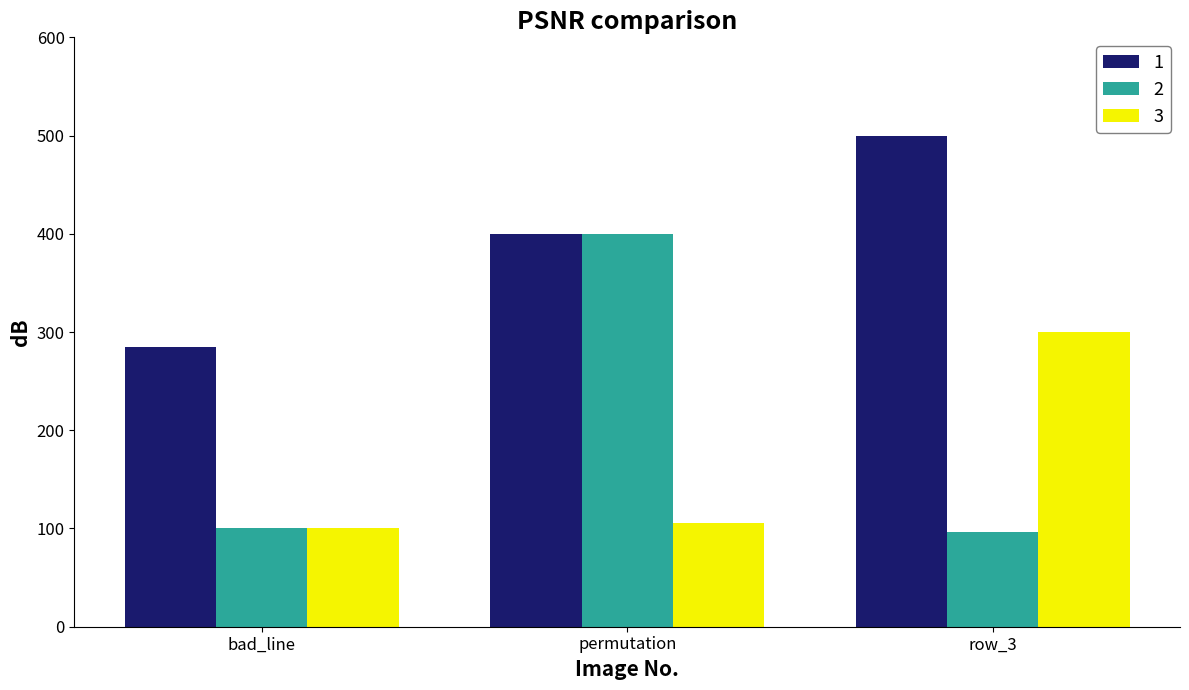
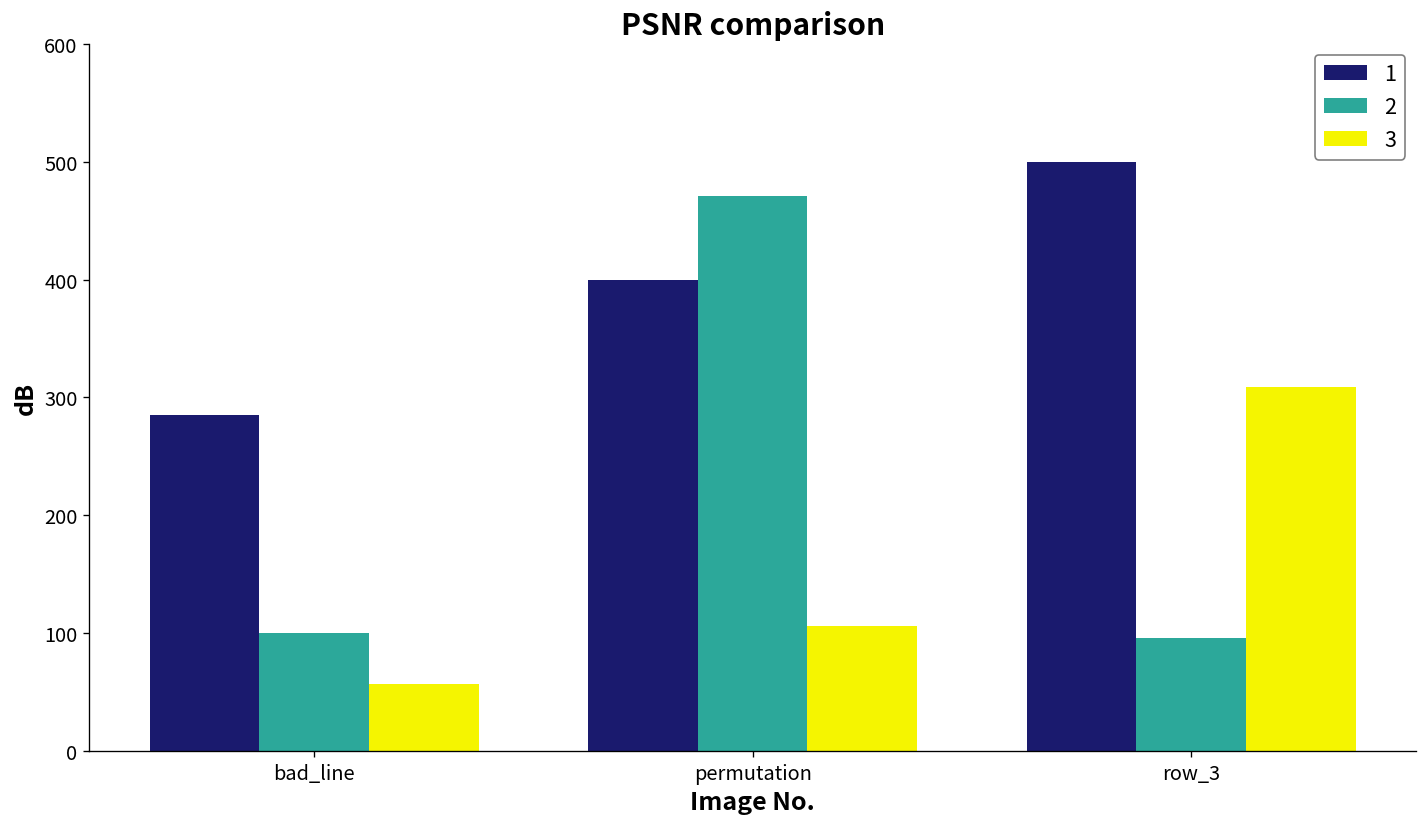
  {
    "1": {
      "bad_line": 290,
      "permutation": 400,
      "row_3": 500
    },
    "2": {
      "bad_line": 100,
-     "permutation": 400,
+     "permutation": 470,
      "row_3": 100
    },
    "3": {
-     "bad_line": 100,
+     "bad_line": 60,
      "permutation": 110,
-     "row_3": 300
+     "row_3": 310
    }
  }
